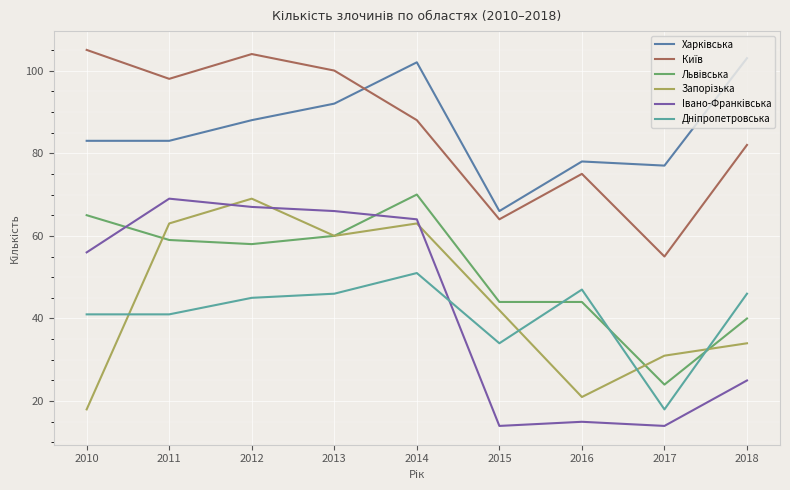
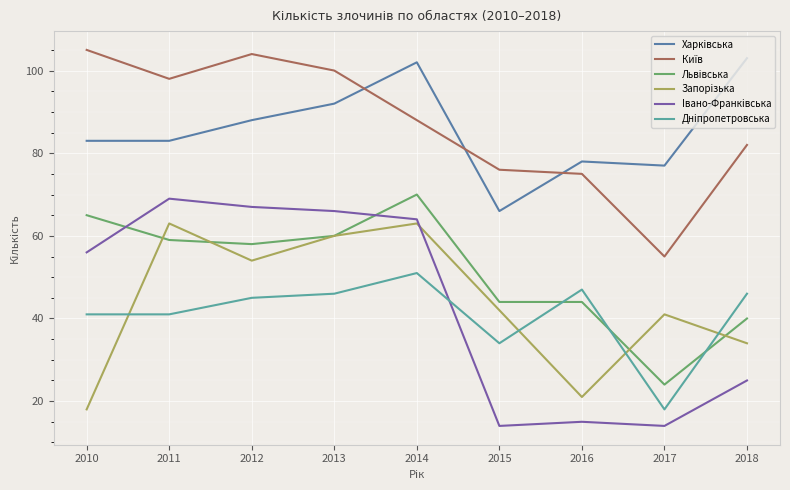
  {
    "Київ": {
      "2010": 105,
      "2011": 98,
      "2012": 104,
      "2013": 100,
      "2014": 88,
-     "2015": 64,
+     "2015": 76,
      "2016": 75,
      "2017": 55,
      "2018": 82
    },
    "Запорізька": {
      "2010": 18,
      "2011": 63,
-     "2012": 69,
+     "2012": 54,
      "2014": 63,
      "2015": 42,
      "2016": 21,
-     "2017": 31,
+     "2017": 41,
      "2018": 34
    }
  }
